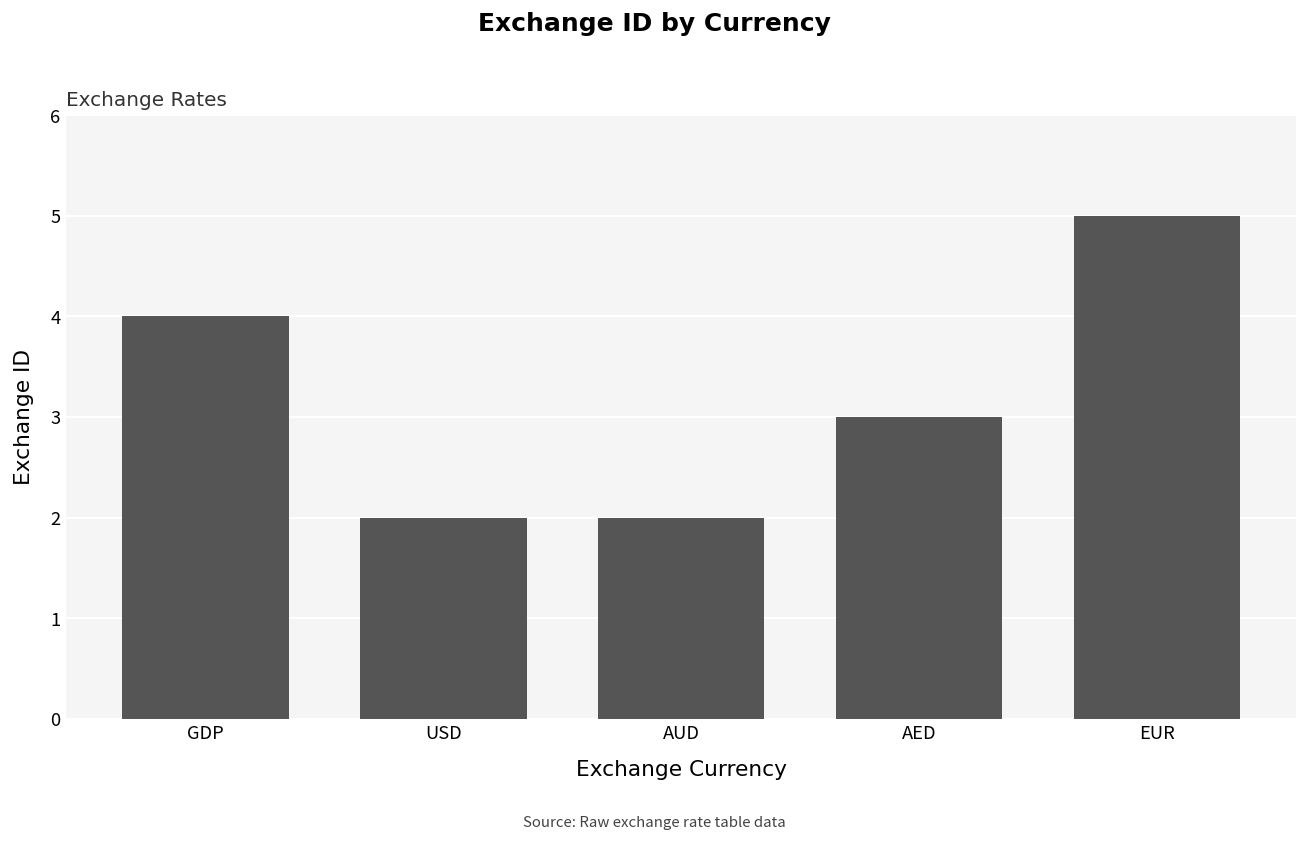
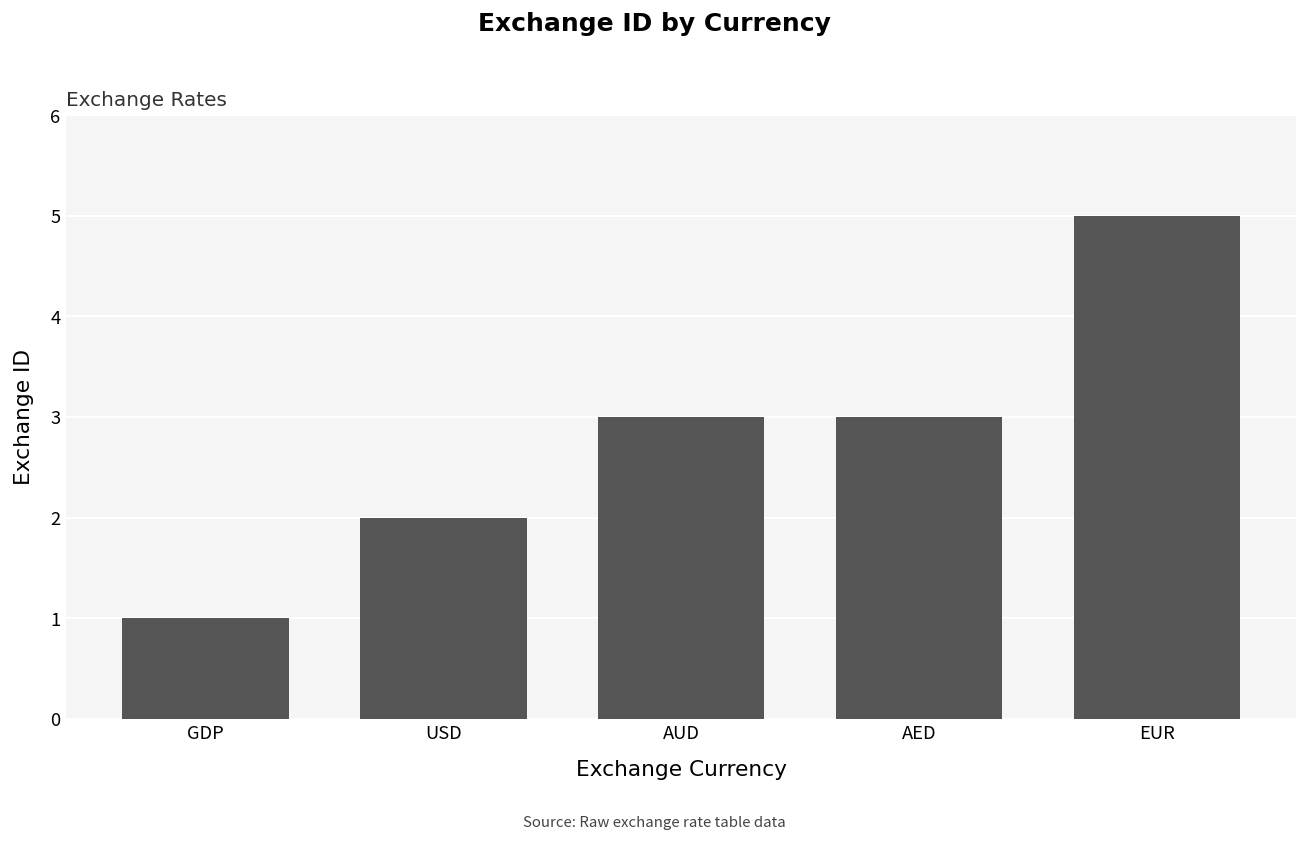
  {
-   "GDP": 4,
+   "GDP": 1,
    "USD": 2,
-   "AUD": 2,
+   "AUD": 3,
    "AED": 3,
    "EUR": 5
  }
